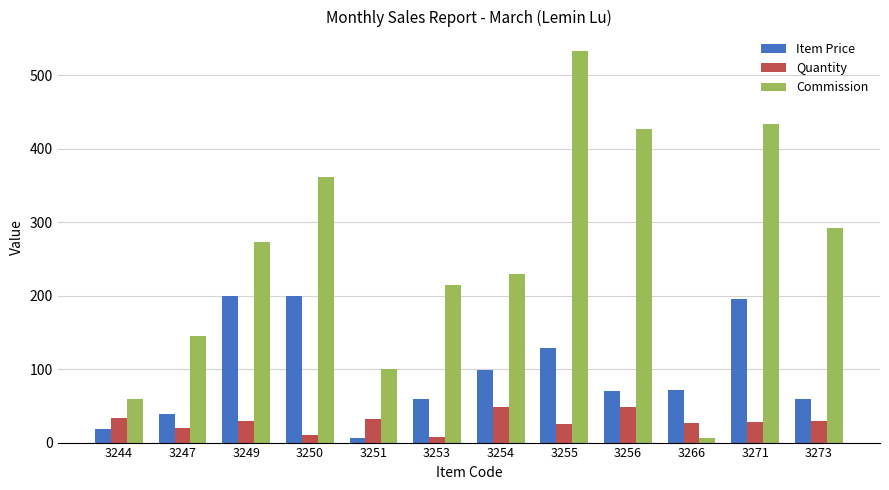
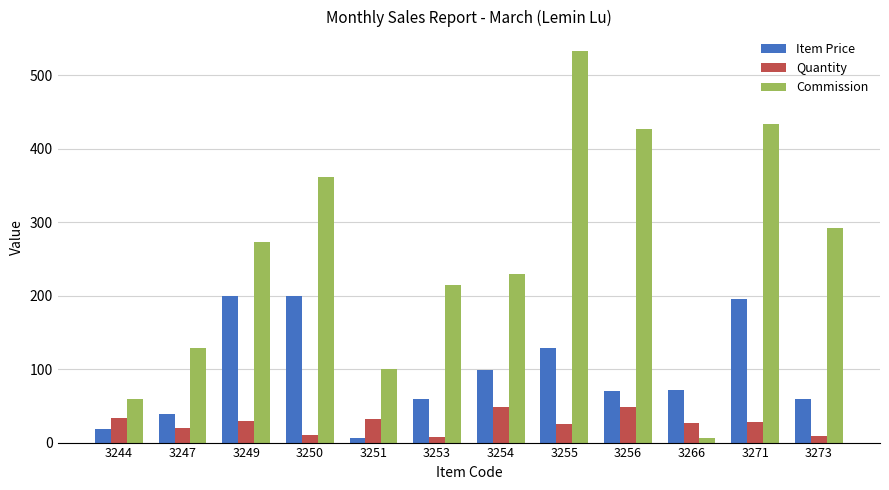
  {
    "Item Price": {
      "3244": 20,
      "3247": 40,
      "3249": 200,
      "3250": 200,
      "3251": 10,
      "3253": 60,
      "3254": 100,
      "3255": 130,
      "3256": 70,
      "3266": 70,
      "3271": 200,
      "3273": 60
    },
    "Quantity": {
      "3244": 30,
      "3247": 20,
      "3249": 30,
      "3250": 10,
      "3251": 30,
      "3253": 10,
      "3254": 50,
      "3255": 30,
      "3256": 50,
      "3266": 30,
      "3271": 30,
-     "3273": 30
+     "3273": 10
    },
    "Commission": {
      "3244": 60,
-     "3247": 140,
+     "3247": 130,
      "3249": 270,
      "3250": 360,
      "3251": 100,
      "3253": 210,
      "3254": 230,
      "3255": 530,
      "3256": 430,
      "3266": 10,
      "3271": 430,
      "3273": 290
    }
  }
